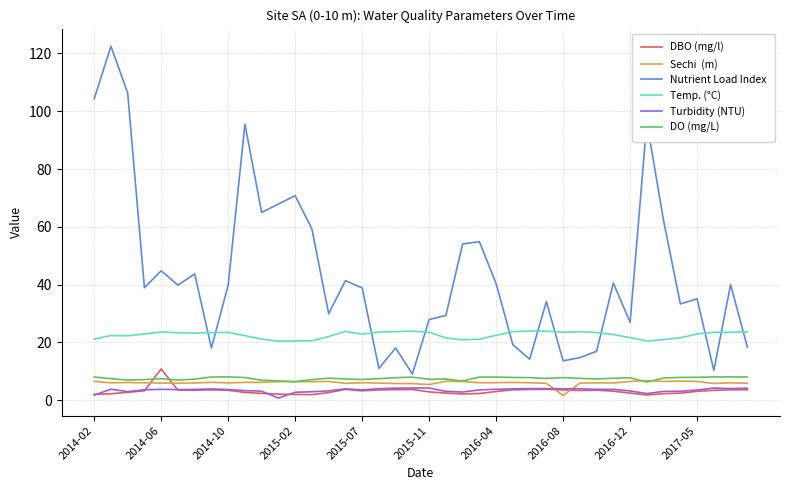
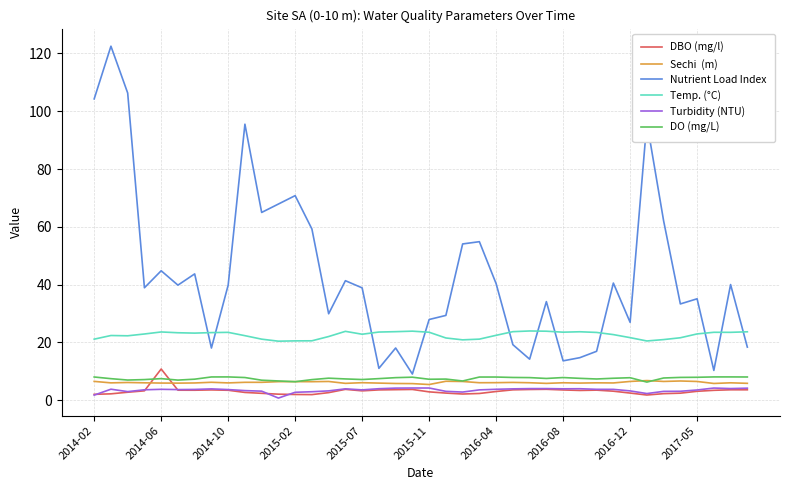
  {
    "DBO (mg/l)": {
      "2014-06": 11,
      "2015-11": 3
    },
    "Sechi (m)": {
      "2014-02": 7,
      "2014-06": 6,
      "2014-10": 6,
      "2015-07": 6,
      "2015-11": 5,
      "2016-04": 6,
-     "2016-08": 2,
+     "2016-08": 6,
      "2016-12": 7,
      "2017-05": 6
    },
    "Nutrient Load Index": {
      "2014-02": 104,
      "2014-06": 45,
      "2014-10": 40,
      "2015-02": 71,
      "2015-07": 39,
      "2015-11": 28,
      "2016-04": 40,
      "2016-08": 14,
      "2016-12": 27,
      "2017-05": 35
    },
    "Temp. (°C)": {
      "2014-02": 21,
      "2014-06": 24,
      "2014-10": 23,
      "2015-02": 21,
      "2015-07": 23,
      "2015-11": 24,
      "2016-04": 22,
      "2016-08": 24,
      "2016-12": 22,
      "2017-05": 23
    },
    "Turbidity (NTU)": {
      "2014-06": 4,
      "2015-11": 4
    },
    "DO (mg/L)": {
      "2014-02": 8,
      "2014-06": 7,
      "2014-10": 8,
      "2015-07": 7,
      "2015-11": 7,
      "2016-04": 8,
      "2016-08": 8,
      "2016-12": 8,
      "2017-05": 8
    }
  }
